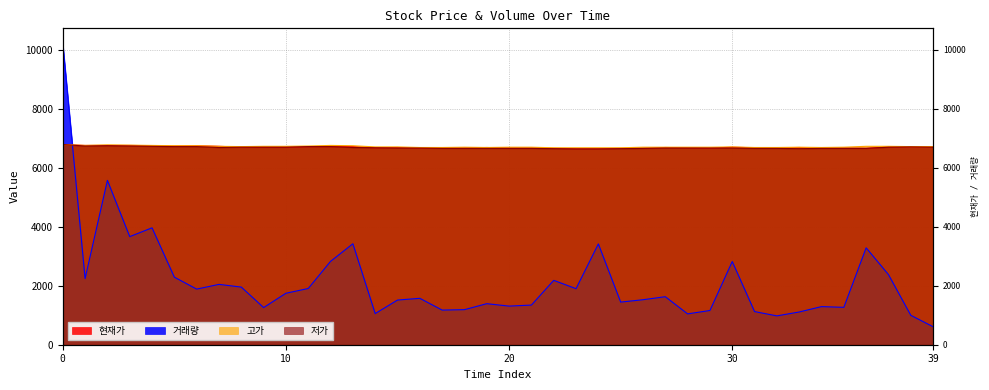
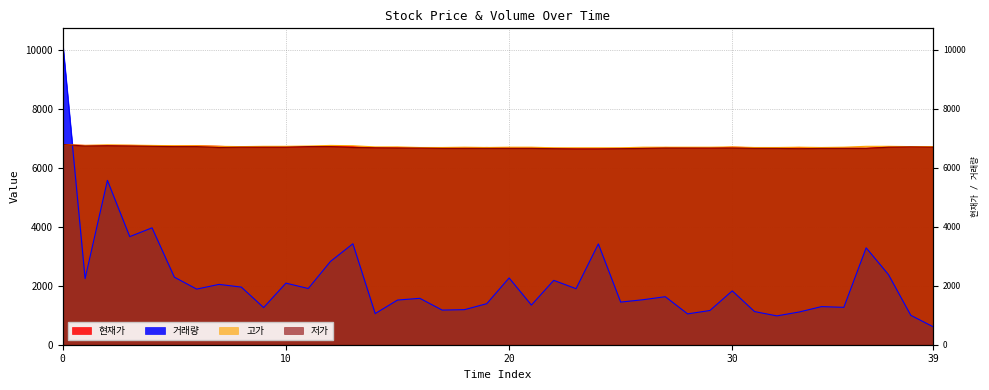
  {
    "거래량": {
      "0": 10200,
-     "10": 1700,
-     "20": 1300,
-     "30": 2800,
+     "10": 2100,
+     "20": 2300,
+     "30": 1800,
      "39": 600
    }
  }
